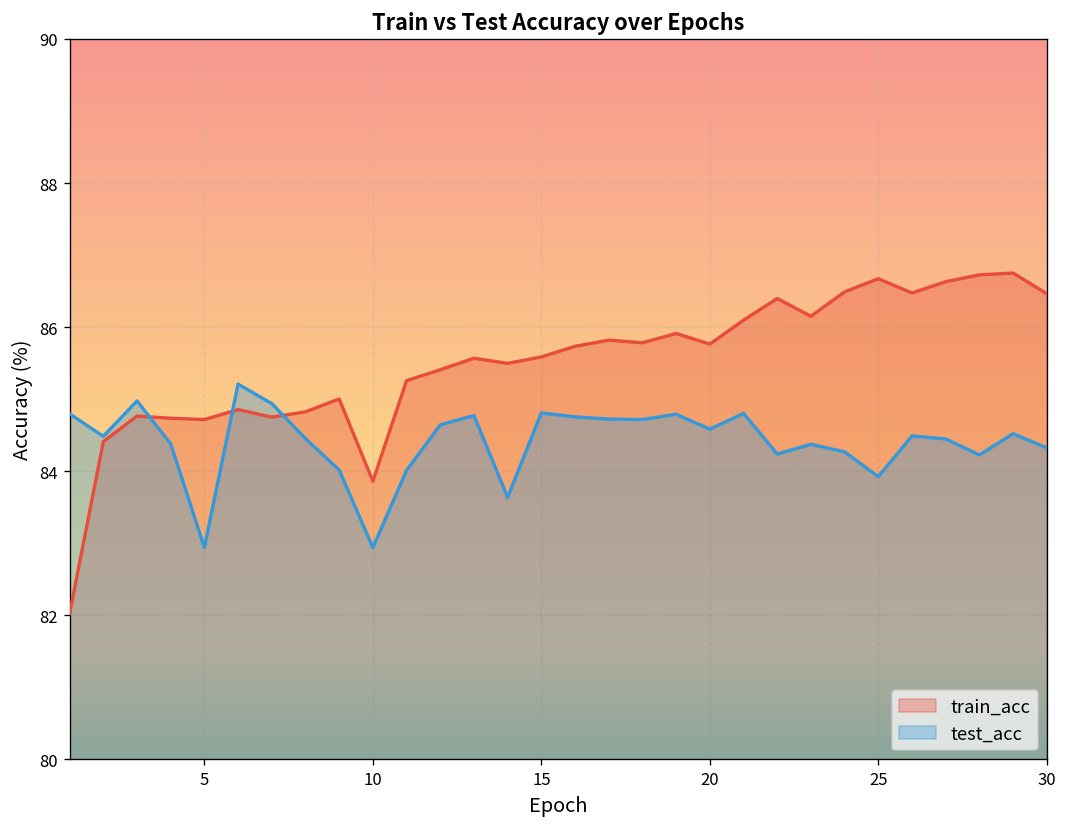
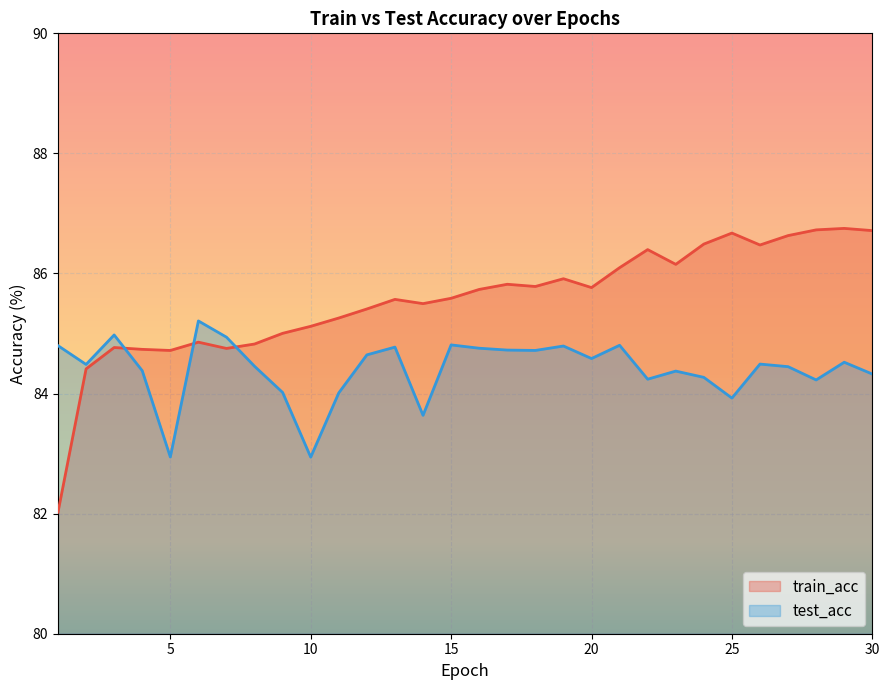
  {
    "train_acc": {
      "5": 84.7,
-     "10": 83.9,
+     "10": 85.1,
      "15": 85.6,
      "20": 85.8,
      "25": 86.7,
-     "30": 86.5
+     "30": 86.7
    },
    "test_acc": {
      "5": 82.9,
      "10": 82.9,
      "15": 84.8,
      "20": 84.6,
      "25": 83.9,
      "30": 84.3
    }
  }
